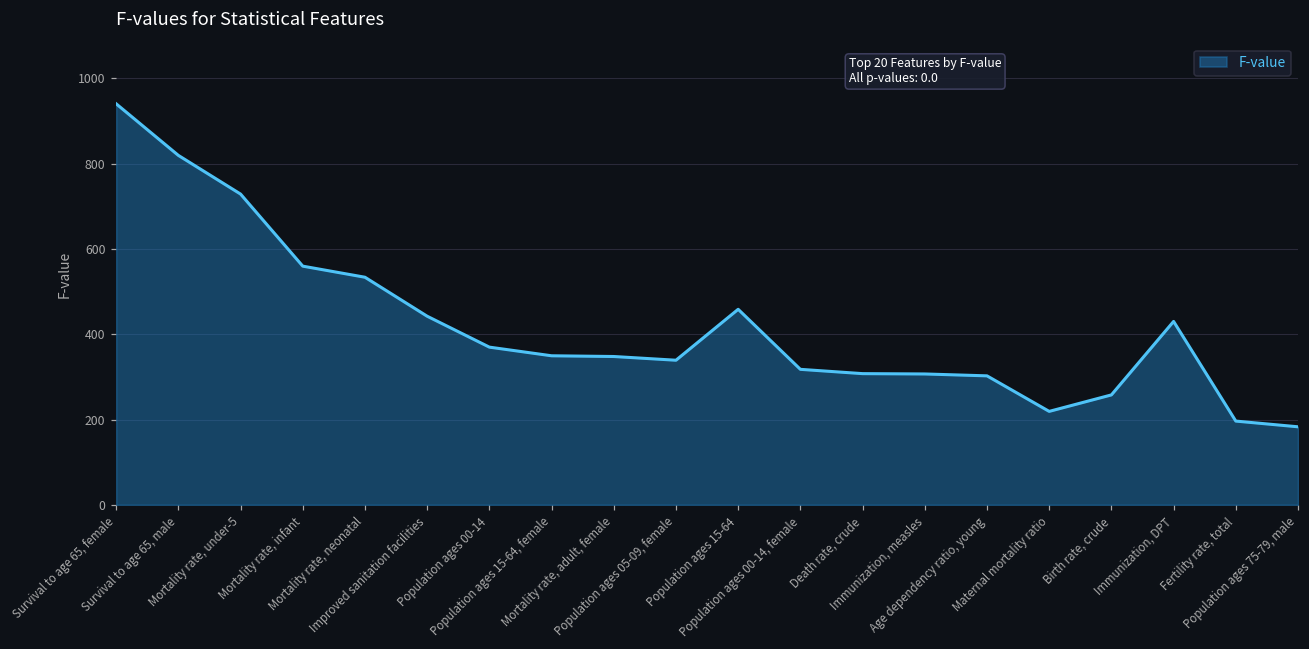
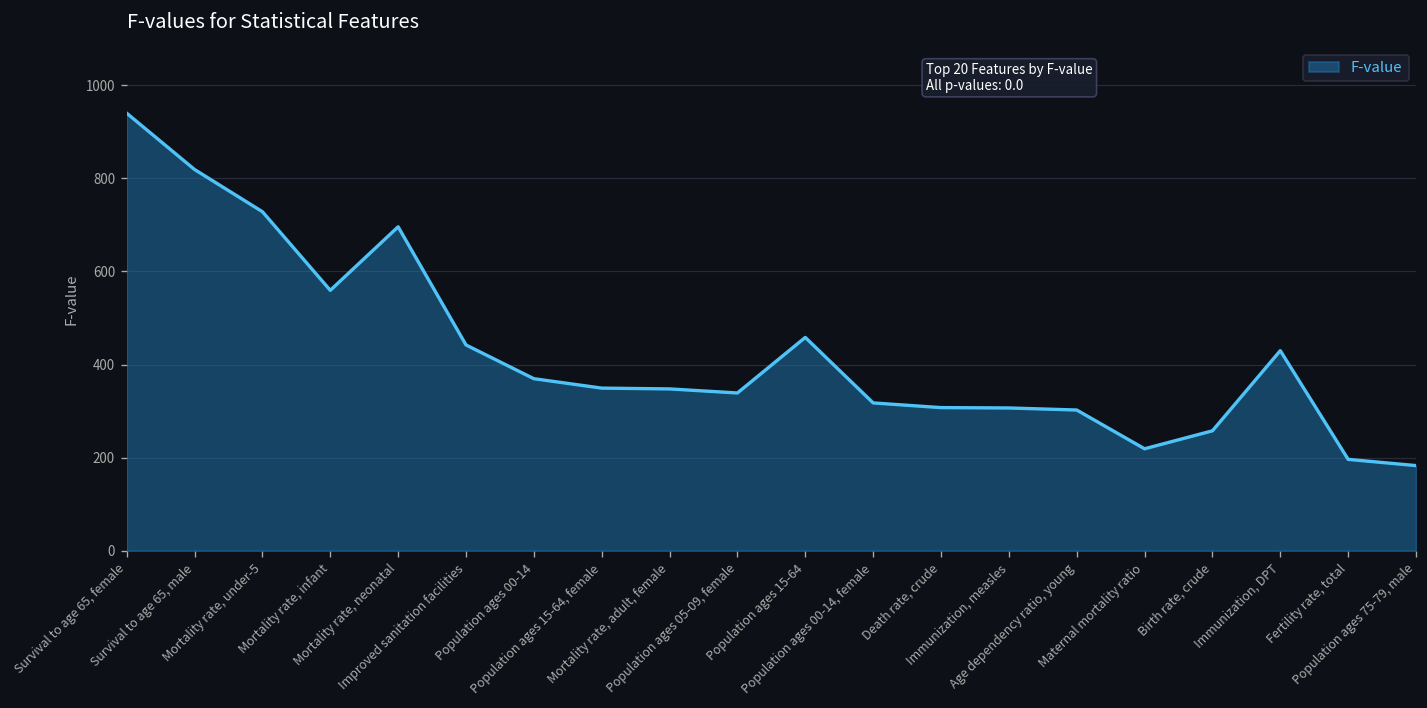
  {
    "Survival to age 65, female": 940,
    "Survival to age 65, male": 820,
    "Mortality rate, under-5": 730,
    "Mortality rate, infant": 560,
-   "Mortality rate, neonatal": 530,
+   "Mortality rate, neonatal": 700,
    "Improved sanitation facilities": 440,
    "Population ages 00-14": 370,
    "Population ages 15-64, female": 350,
    "Mortality rate, adult, female": 350,
    "Population ages 05-09, female": 340,
    "Population ages 15-64": 460,
    "Population ages 00-14, female": 320,
    "Death rate, crude": 310,
    "Immunization, measles": 310,
    "Age dependency ratio, young": 300,
    "Maternal mortality ratio": 220,
    "Birth rate, crude": 260,
    "Immunization, DPT": 430,
    "Fertility rate, total": 200,
    "Population ages 75-79, male": 180
  }
